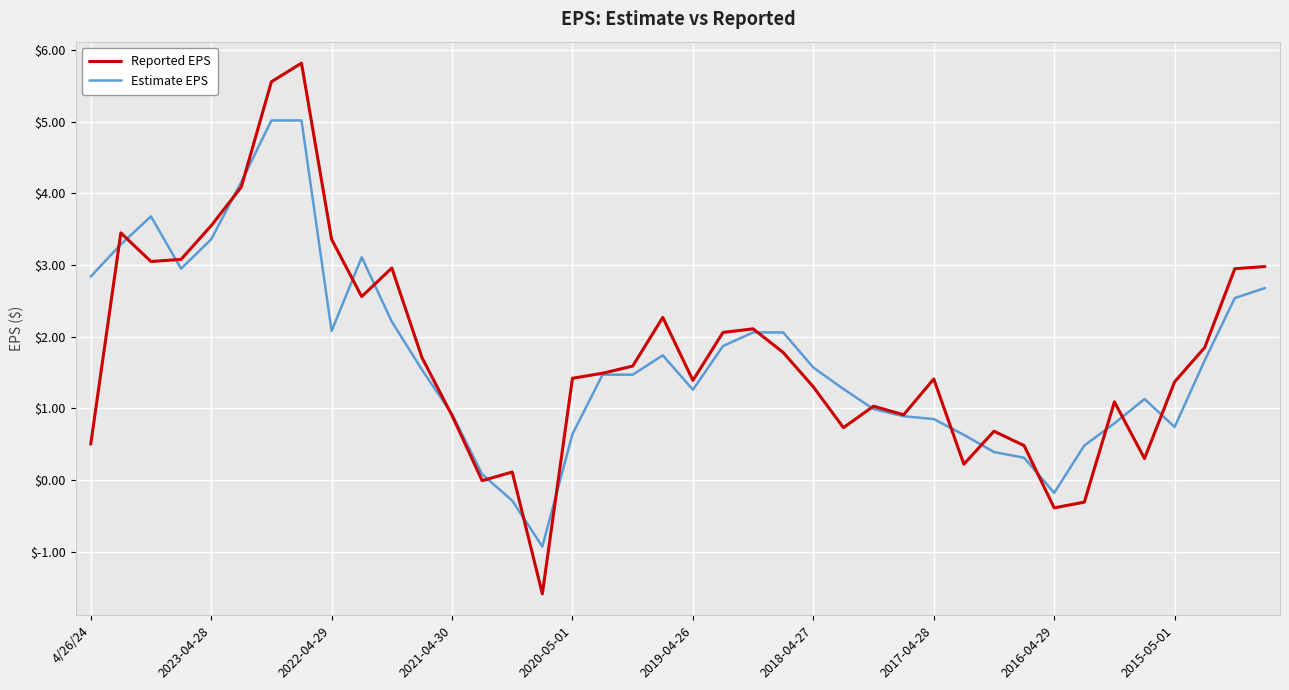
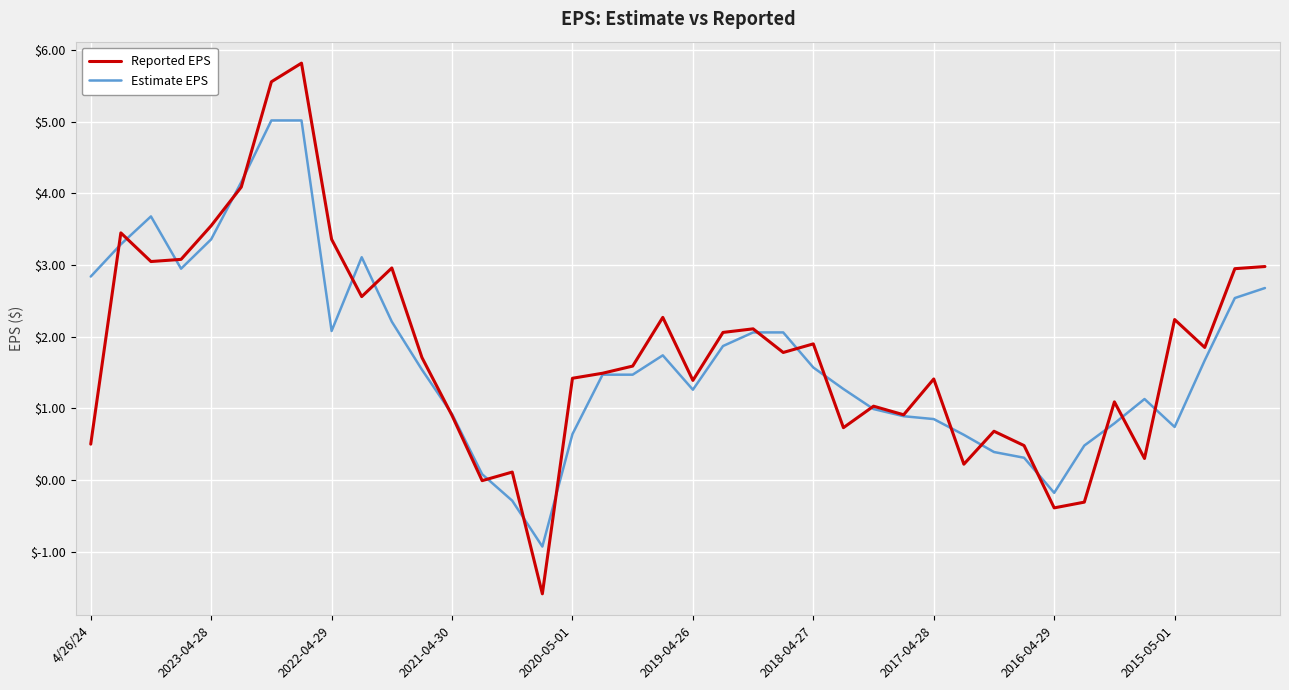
  {
    "Reported EPS": {
      "4/26/24": "$0.5",
      "2023-04-28": "$3.6",
      "2022-04-29": "$3.4",
      "2020-05-01": "$1.4",
      "2019-04-26": "$1.4",
-     "2018-04-27": "$1.3",
+     "2018-04-27": "$1.9",
      "2017-04-28": "$1.4",
      "2016-04-29": "$-0.4",
-     "2015-05-01": "$1.4"
+     "2015-05-01": "$2.2"
    },
    "Estimate EPS": {
      "4/26/24": "$2.8",
      "2023-04-28": "$3.4",
      "2022-04-29": "$2.1",
      "2020-05-01": "$0.6",
      "2019-04-26": "$1.3",
      "2018-04-27": "$1.6",
      "2017-04-28": "$0.9",
      "2016-04-29": "$-0.2",
      "2015-05-01": "$0.7"
    }
  }
